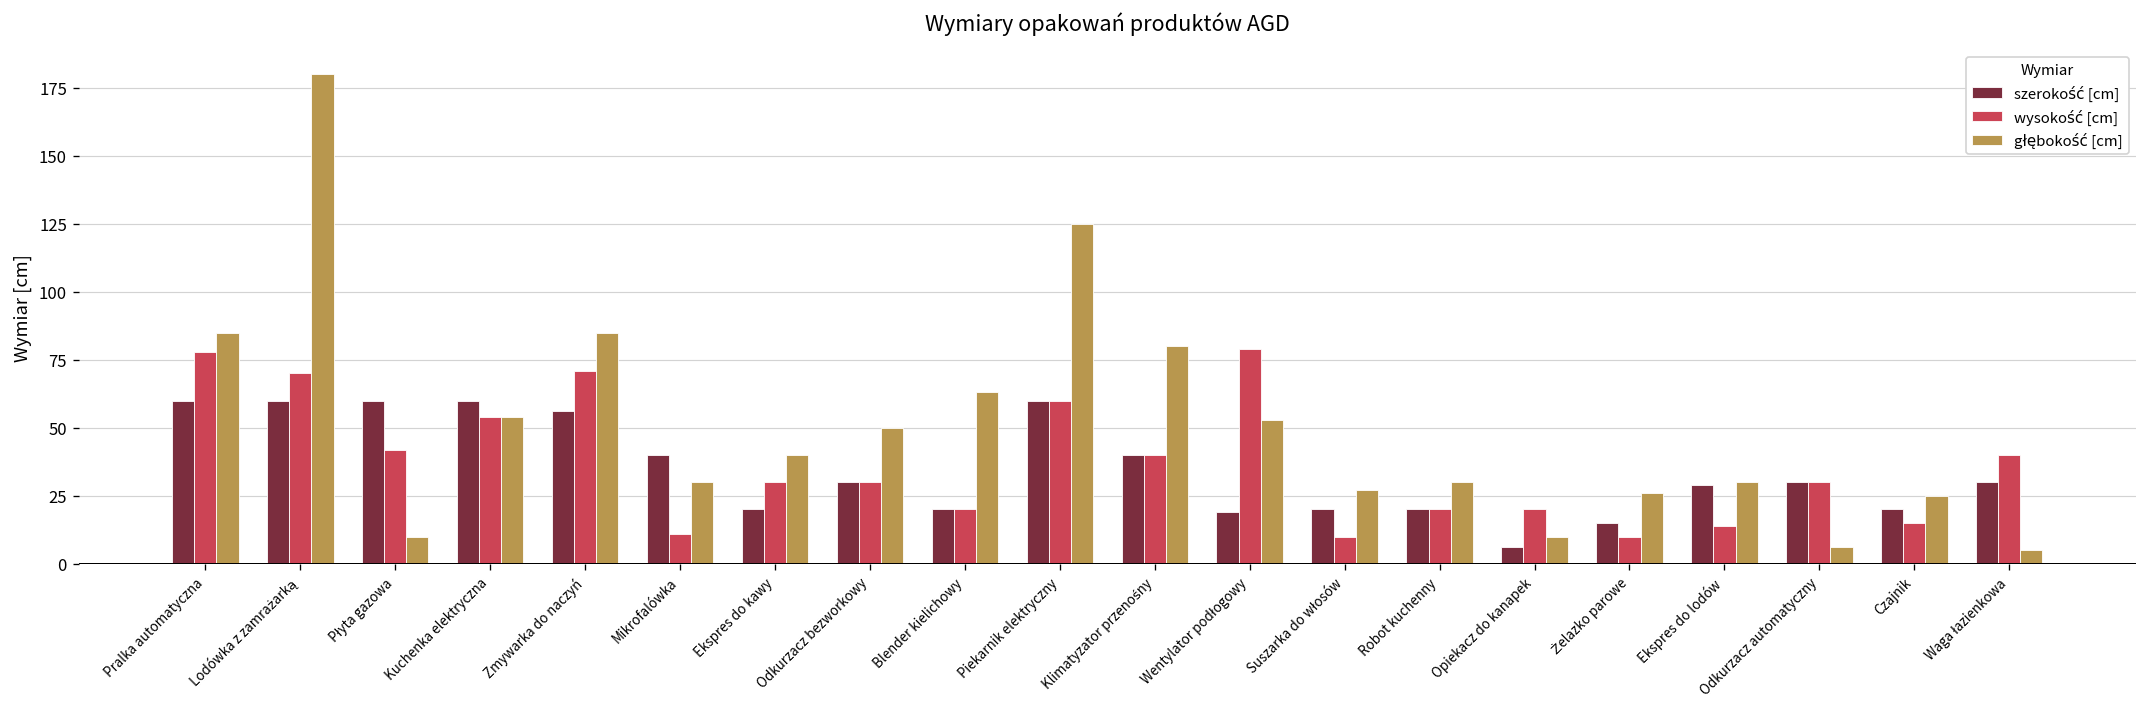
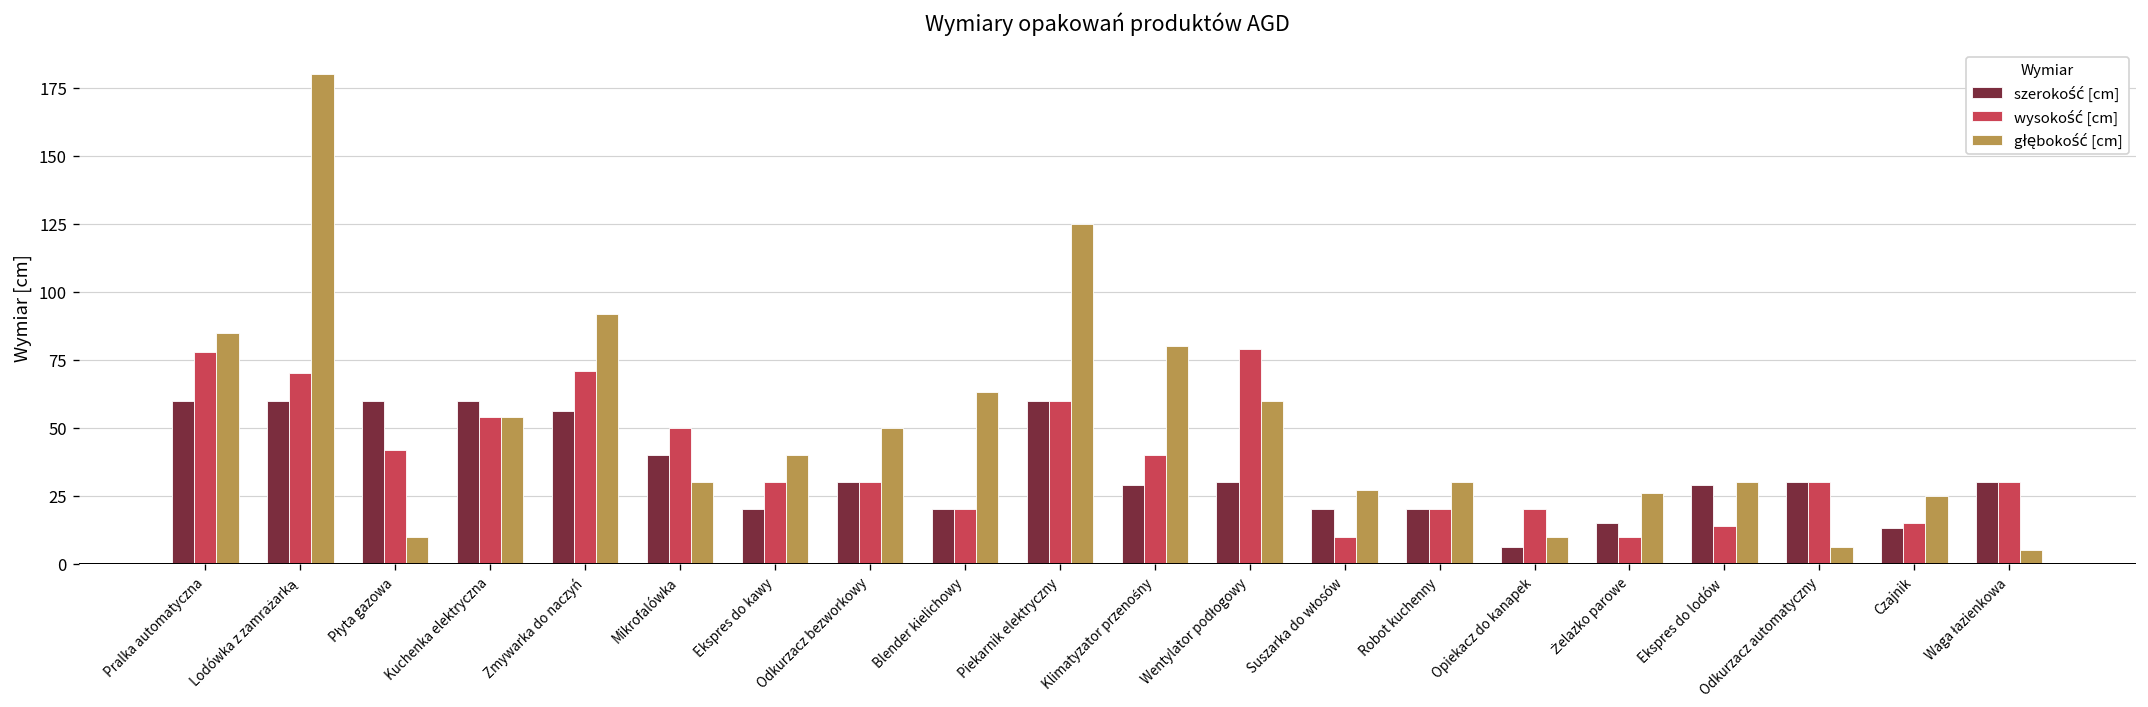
  {
    "szerokość [cm]": {
      "Pralka automatyczna": 60,
      "Lodówka z zamrażarką": 60,
      "Płyta gazowa": 60,
      "Kuchenka elektryczna": 60,
      "Zmywarka do naczyń": 56,
      "Mikrofalówka": 40,
      "Ekspres do kawy": 20,
      "Odkurzacz bezworkowy": 30,
      "Blender kielichowy": 20,
      "Piekarnik elektryczny": 60,
-     "Klimatyzator przenośny": 40,
-     "Wentylator podłogowy": 19,
+     "Klimatyzator przenośny": 29,
+     "Wentylator podłogowy": 30,
      "Suszarka do włosów": 20,
      "Robot kuchenny": 20,
      "Opiekacz do kanapek": 6,
      "Żelazko parowe": 15,
      "Ekspres do lodów": 29,
      "Odkurzacz automatyczny": 30,
-     "Czajnik": 20,
+     "Czajnik": 13,
      "Waga łazienkowa": 30
    },
    "wysokość [cm]": {
      "Pralka automatyczna": 78,
      "Lodówka z zamrażarką": 70,
      "Płyta gazowa": 42,
      "Kuchenka elektryczna": 54,
      "Zmywarka do naczyń": 71,
-     "Mikrofalówka": 11,
+     "Mikrofalówka": 50,
      "Ekspres do kawy": 30,
      "Odkurzacz bezworkowy": 30,
      "Blender kielichowy": 20,
      "Piekarnik elektryczny": 60,
      "Klimatyzator przenośny": 40,
      "Wentylator podłogowy": 79,
      "Suszarka do włosów": 10,
      "Robot kuchenny": 20,
      "Opiekacz do kanapek": 20,
      "Żelazko parowe": 10,
      "Ekspres do lodów": 14,
      "Odkurzacz automatyczny": 30,
      "Czajnik": 15,
-     "Waga łazienkowa": 40
+     "Waga łazienkowa": 30
    },
    "głębokość [cm]": {
      "Pralka automatyczna": 85,
      "Lodówka z zamrażarką": 180,
      "Płyta gazowa": 10,
      "Kuchenka elektryczna": 54,
-     "Zmywarka do naczyń": 85,
+     "Zmywarka do naczyń": 92,
      "Mikrofalówka": 30,
      "Ekspres do kawy": 40,
      "Odkurzacz bezworkowy": 50,
      "Blender kielichowy": 63,
      "Piekarnik elektryczny": 125,
      "Klimatyzator przenośny": 80,
-     "Wentylator podłogowy": 53,
+     "Wentylator podłogowy": 60,
      "Suszarka do włosów": 27,
      "Robot kuchenny": 30,
      "Opiekacz do kanapek": 10,
      "Żelazko parowe": 26,
      "Ekspres do lodów": 30,
      "Odkurzacz automatyczny": 6,
      "Czajnik": 25,
      "Waga łazienkowa": 5
    }
  }
